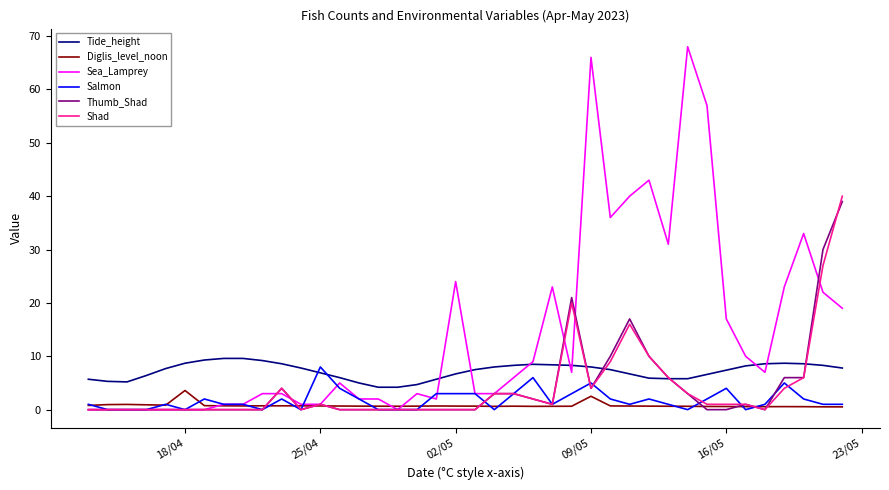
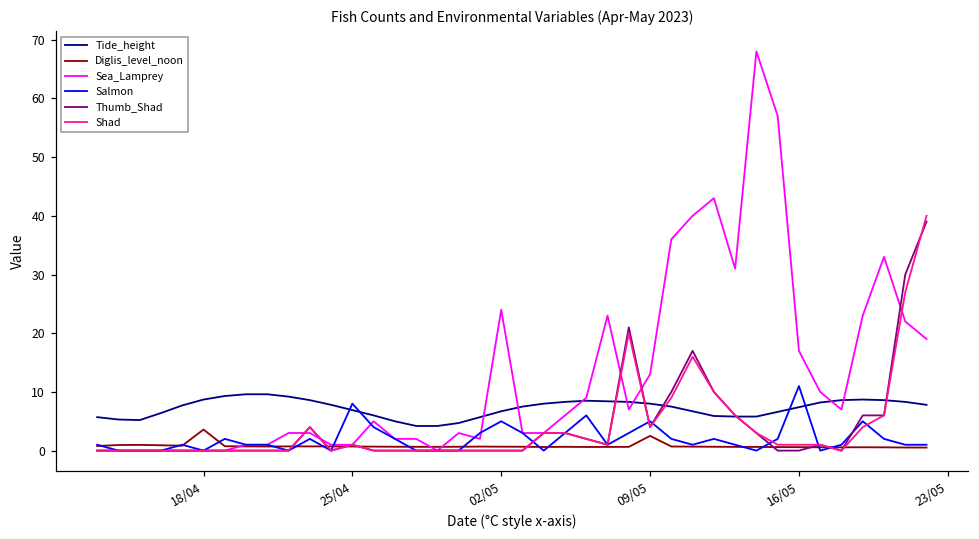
  {
    "Tide_height": {
      "18/04": 9,
      "25/04": 7,
      "02/05": 7,
      "09/05": 8,
      "16/05": 7
    },
    "Diglis_level_noon": {
      "18/04": 4,
      "02/05": 1,
      "09/05": 3
    },
    "Sea_Lamprey": {
      "02/05": 24,
-     "09/05": 66,
+     "09/05": 13,
      "16/05": 17
    },
    "Salmon": {
      "25/04": 8,
-     "02/05": 3,
+     "02/05": 5,
      "09/05": 5,
-     "16/05": 4
+     "16/05": 11
    },
    "Thumb_Shad": {
      "16/05": 0
    }
  }
